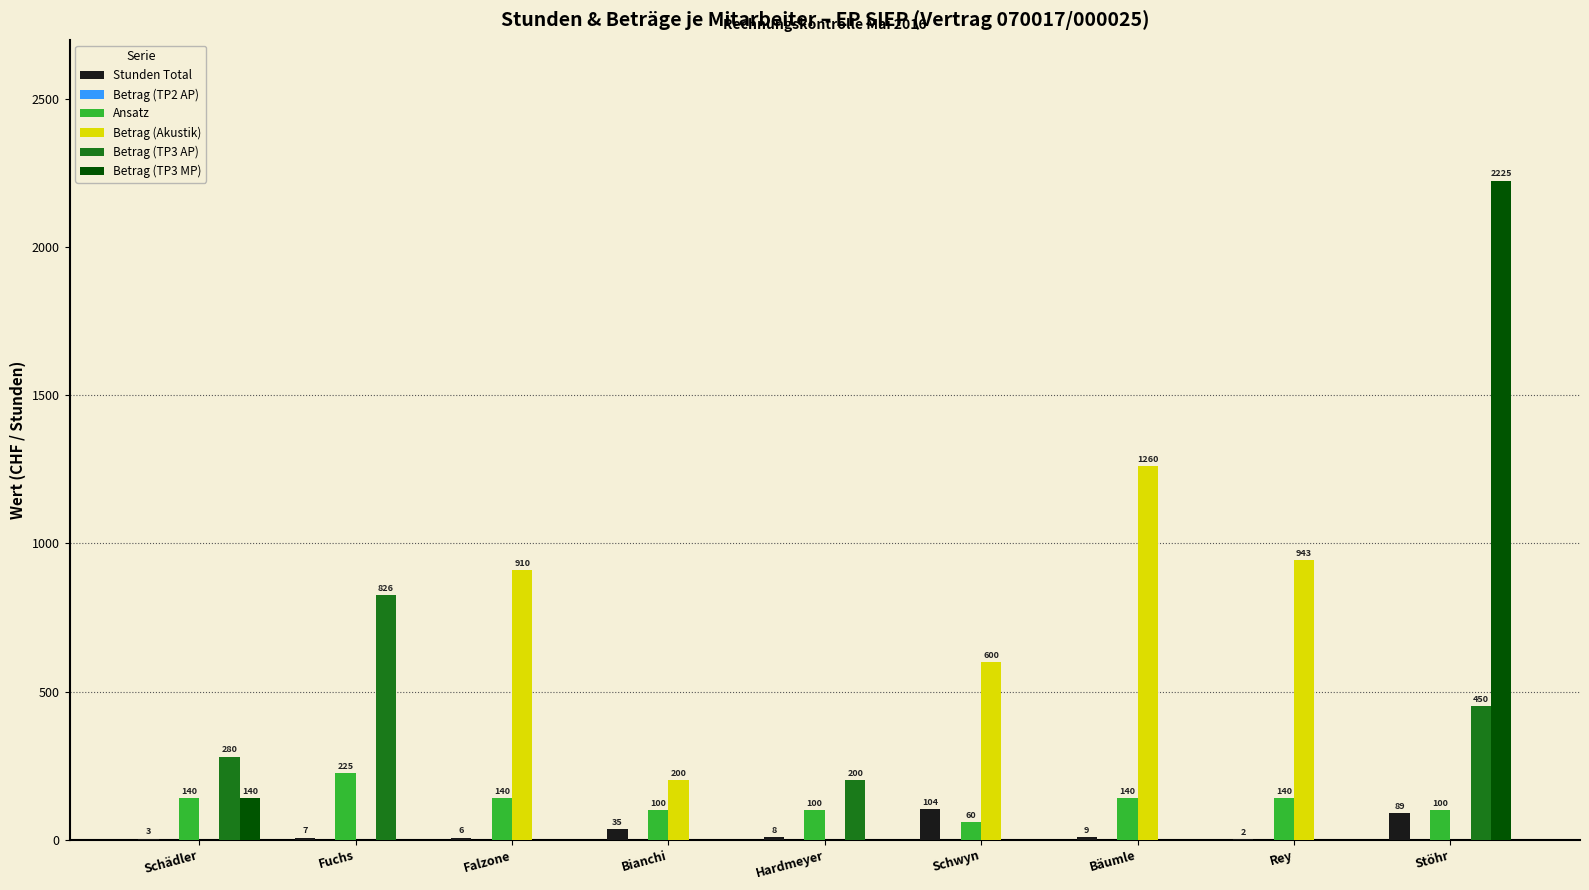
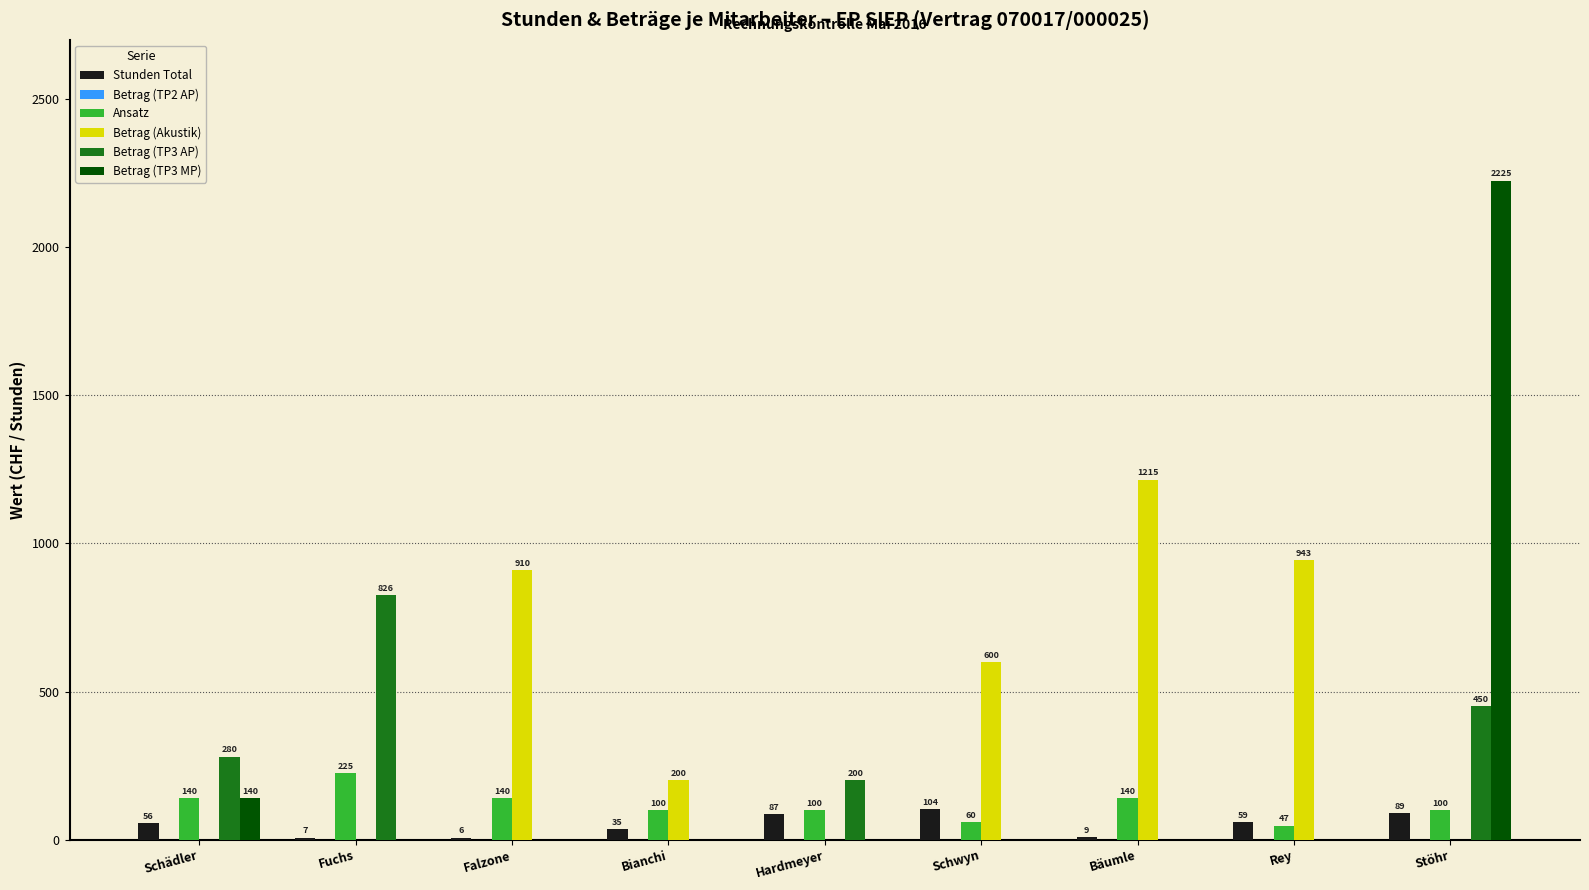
  {
    "Stunden Total": {
-     "Schädler": 3,
+     "Schädler": 56,
      "Fuchs": 7,
      "Falzone": 6,
      "Bianchi": 35,
-     "Hardmeyer": 8,
+     "Hardmeyer": 87,
      "Schwyn": 104,
      "Bäumle": 9,
-     "Rey": 2
+     "Rey": 59
    },
    "Betrag (TP2 AP)": {
      "Schädler": 0,
      "Fuchs": 0,
      "Falzone": 0,
      "Bianchi": 0,
      "Hardmeyer": 0,
      "Schwyn": 0,
      "Bäumle": 0,
      "Rey": 0,
      "Stöhr": 0
    },
    "Ansatz": {
      "Schädler": 140,
      "Fuchs": 225,
      "Falzone": 140,
      "Bianchi": 100,
      "Hardmeyer": 100,
      "Schwyn": 60,
      "Bäumle": 140,
-     "Rey": 140,
+     "Rey": 47,
      "Stöhr": 100
    },
    "Betrag (Akustik)": {
      "Falzone": 910,
      "Bianchi": 200,
      "Schwyn": 600,
-     "Bäumle": 1260,
+     "Bäumle": 1215,
      "Rey": 943
    }
  }
